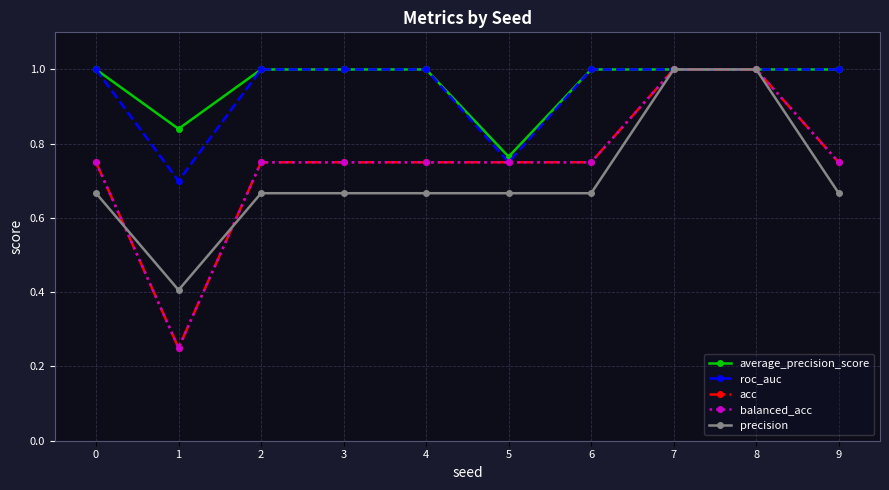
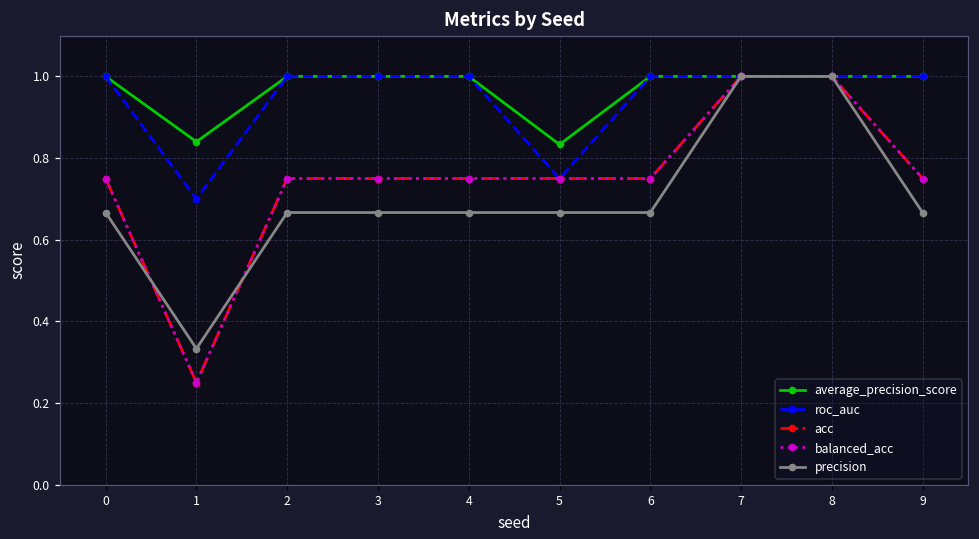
  {
    "average_precision_score": {
      "1": 0.84,
-     "5": 0.77
+     "5": 0.83
    },
    "roc_auc": {
      "1": 0.70
    },
    "balanced_acc": {
      "0": 0.75,
      "1": 0.25,
      "2": 0.75,
      "3": 0.75,
      "4": 0.75,
      "6": 0.75,
      "9": 0.75
    },
    "precision": {
      "0": 0.67,
-     "1": 0.41,
+     "1": 0.33,
      "2": 0.67,
      "3": 0.67,
      "4": 0.67,
      "5": 0.67,
      "6": 0.67,
      "9": 0.67
    }
  }
